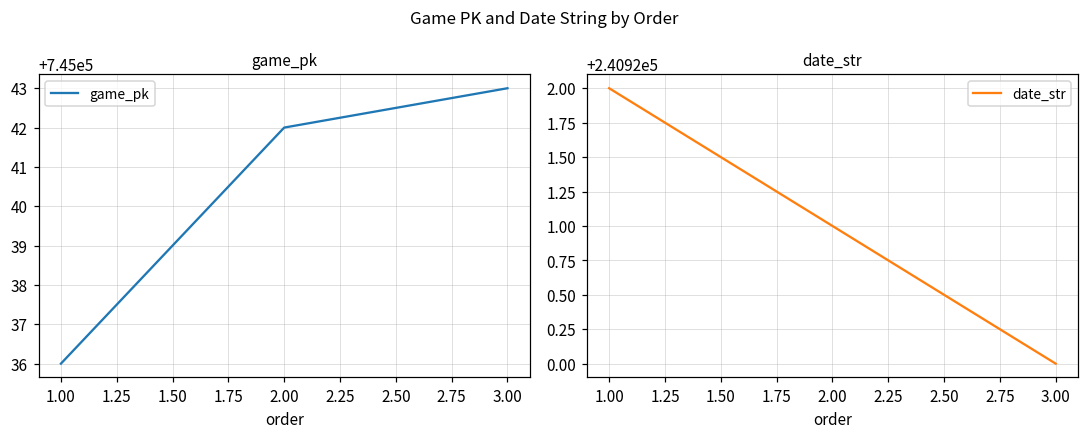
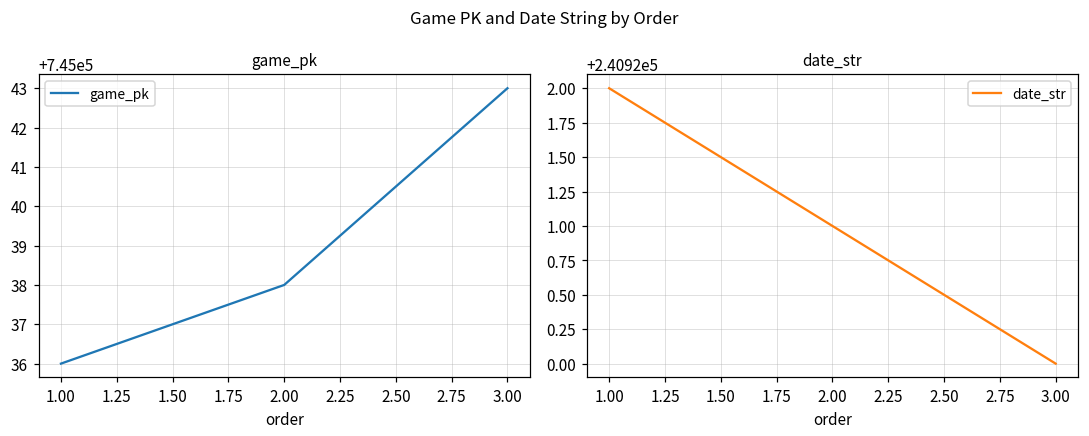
  {
    "game_pk": {
      "1.00": 745036,
-     "2.00": 745042,
+     "2.00": 745038,
      "3.00": 745043
    },
    "date_str": {
      "1.00": 240922.00,
      "2.00": 240921.00,
      "3.00": 240920.00
    }
  }
